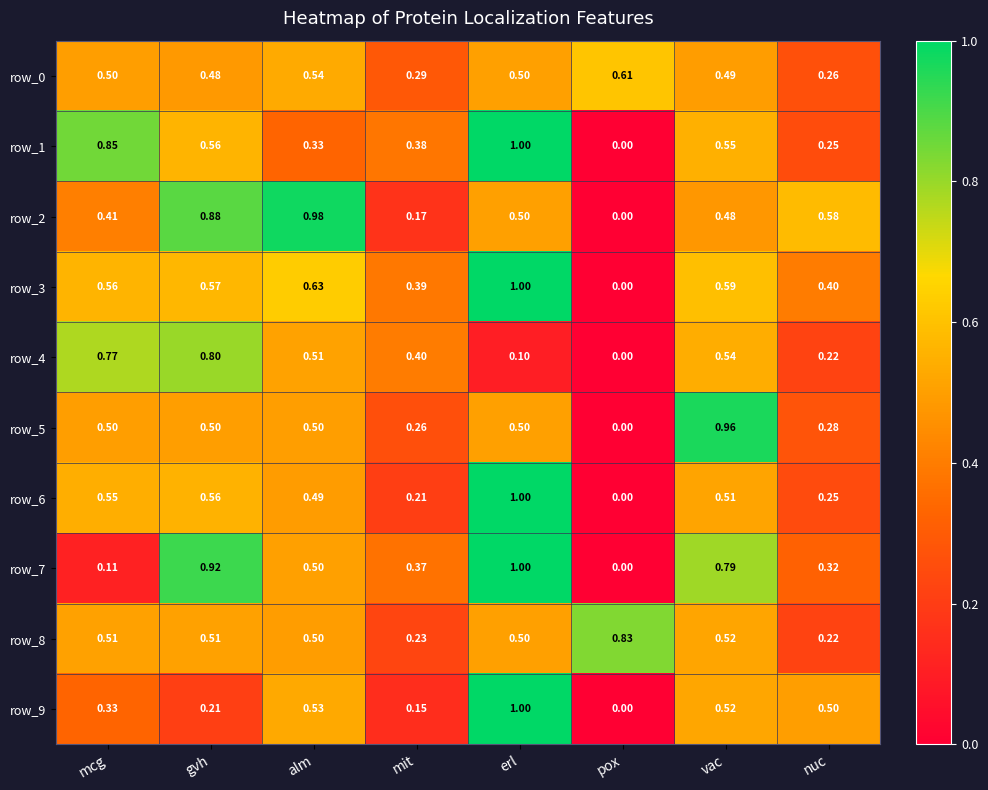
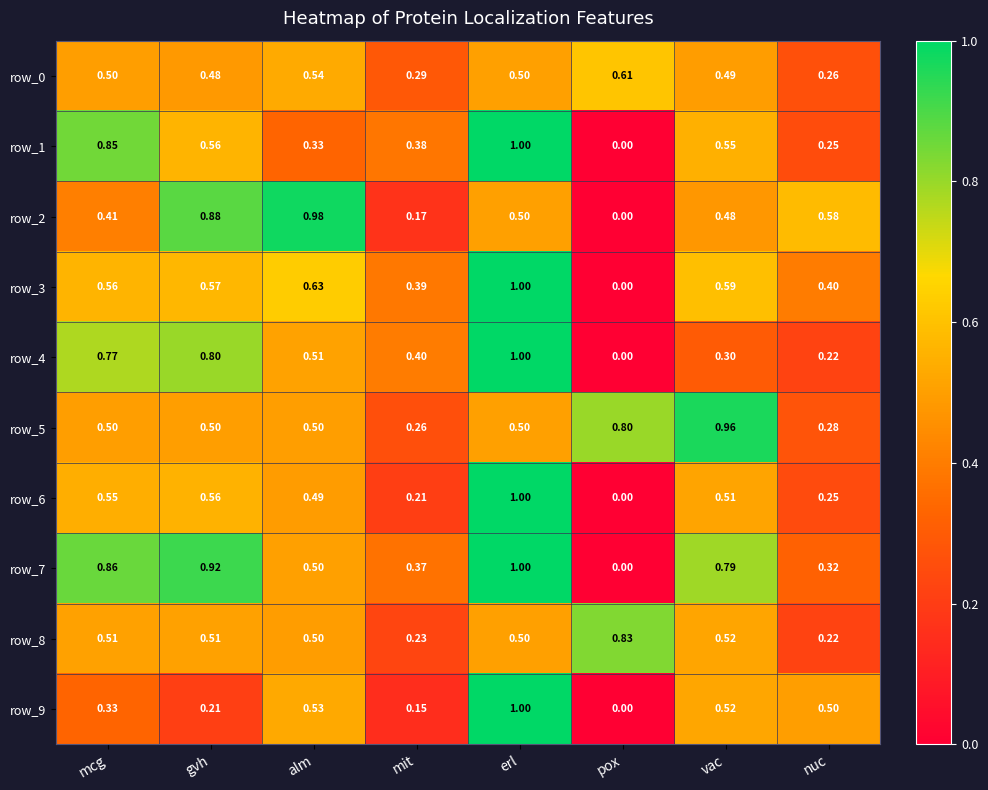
  {
    "row_0": {
      "mcg": 0.50,
      "gvh": 0.48,
      "alm": 0.54,
      "mit": 0.29,
      "erl": 0.50,
      "pox": 0.61,
      "vac": 0.49,
      "nuc": 0.26
    },
    "row_1": {
      "mcg": 0.85,
      "gvh": 0.56,
      "alm": 0.33,
      "mit": 0.38,
      "erl": 1.00,
      "pox": 0.00,
      "vac": 0.55,
      "nuc": 0.25
    },
    "row_2": {
      "mcg": 0.41,
      "gvh": 0.88,
      "alm": 0.98,
      "mit": 0.17,
      "erl": 0.50,
      "pox": 0.00,
      "vac": 0.48,
      "nuc": 0.58
    },
    "row_3": {
      "mcg": 0.56,
      "gvh": 0.57,
      "alm": 0.63,
      "mit": 0.39,
      "erl": 1.00,
      "pox": 0.00,
      "vac": 0.59,
      "nuc": 0.40
    },
    "row_4": {
      "mcg": 0.77,
      "gvh": 0.80,
      "alm": 0.51,
      "mit": 0.40,
-     "erl": 0.10,
+     "erl": 1.00,
      "pox": 0.00,
-     "vac": 0.54,
+     "vac": 0.30,
      "nuc": 0.22
    },
    "row_5": {
      "mcg": 0.50,
      "gvh": 0.50,
      "alm": 0.50,
      "mit": 0.26,
      "erl": 0.50,
-     "pox": 0.00,
+     "pox": 0.80,
      "vac": 0.96,
      "nuc": 0.28
    },
    "row_6": {
      "mcg": 0.55,
      "gvh": 0.56,
      "alm": 0.49,
      "mit": 0.21,
      "erl": 1.00,
      "pox": 0.00,
      "vac": 0.51,
      "nuc": 0.25
    },
    "row_7": {
-     "mcg": 0.11,
+     "mcg": 0.86,
      "gvh": 0.92,
      "alm": 0.50,
      "mit": 0.37,
      "erl": 1.00,
      "pox": 0.00,
      "vac": 0.79,
      "nuc": 0.32
    },
    "row_8": {
      "mcg": 0.51,
      "gvh": 0.51,
      "alm": 0.50,
      "mit": 0.23,
      "erl": 0.50,
      "pox": 0.83,
      "vac": 0.52,
      "nuc": 0.22
    },
    "row_9": {
      "mcg": 0.33,
      "gvh": 0.21,
      "alm": 0.53,
      "mit": 0.15,
      "erl": 1.00,
      "pox": 0.00,
      "vac": 0.52,
      "nuc": 0.50
    }
  }
